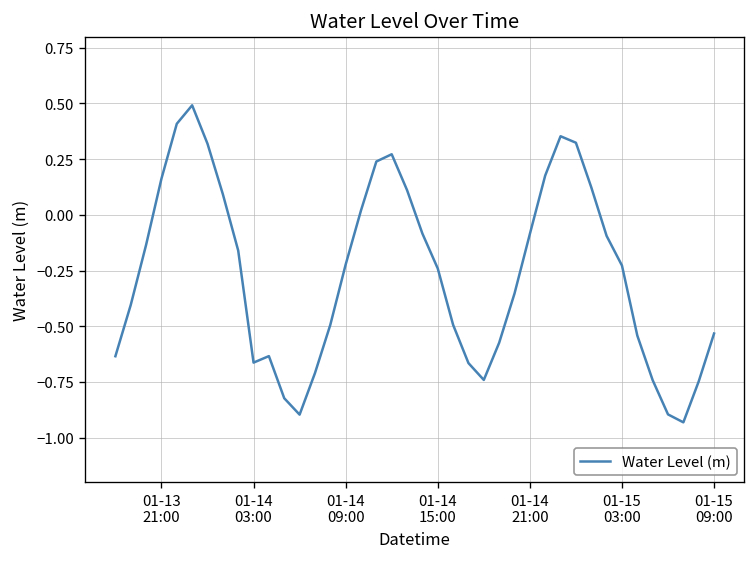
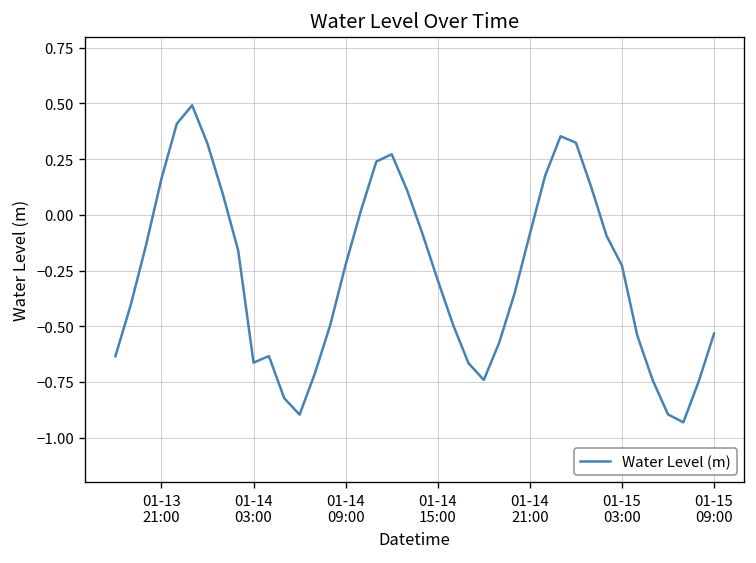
  {
    "01-13 21:00": 0.16,
    "01-14 03:00": -0.66,
    "01-14 09:00": -0.22,
-   "01-14 15:00": -0.24,
+   "01-14 15:00": -0.29,
    "01-14 21:00": -0.09,
    "01-15 03:00": -0.23,
    "01-15 09:00": -0.53
  }
